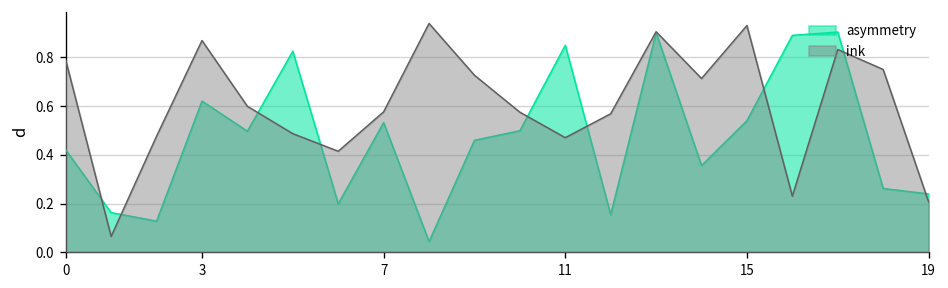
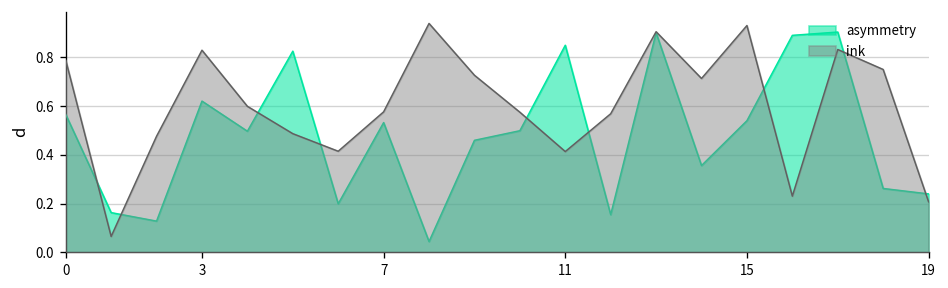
  {
    "asymmetry": {
-     "0": 0.42,
+     "0": 0.57,
      "3": 0.62,
      "7": 0.53,
      "11": 0.85,
      "15": 0.54,
      "19": 0.24
    },
    "ink": {
      "0": 0.79,
-     "3": 0.87,
+     "3": 0.83,
      "7": 0.58,
-     "11": 0.47,
+     "11": 0.41,
      "15": 0.93,
      "19": 0.21
    }
  }
